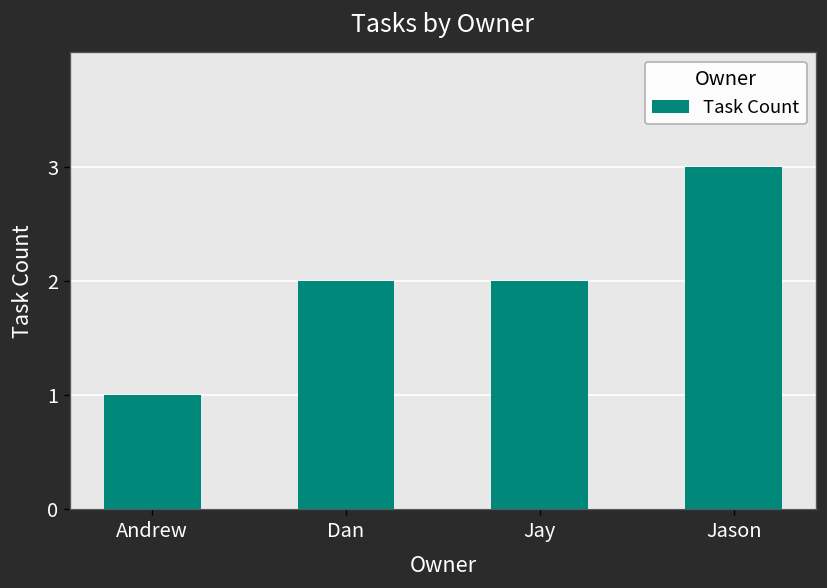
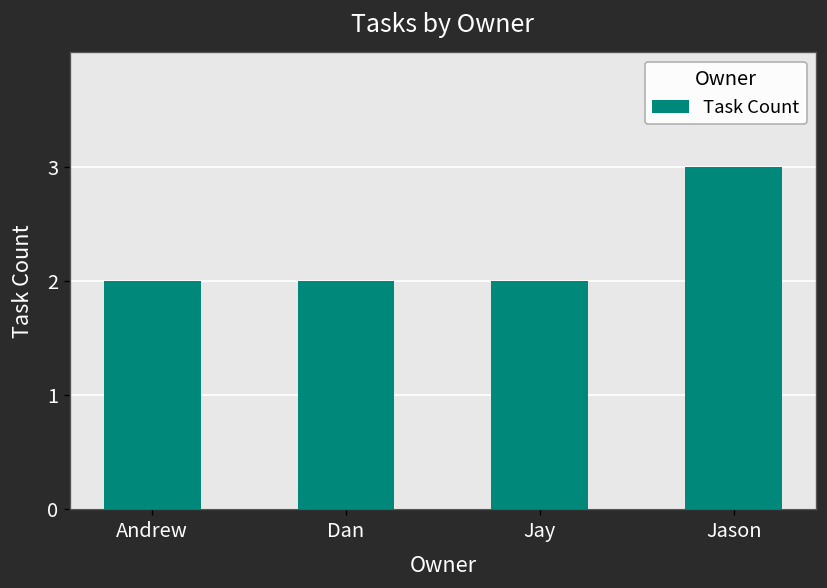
  {
-   "Andrew": 1,
+   "Andrew": 2,
    "Dan": 2,
    "Jay": 2,
    "Jason": 3
  }
